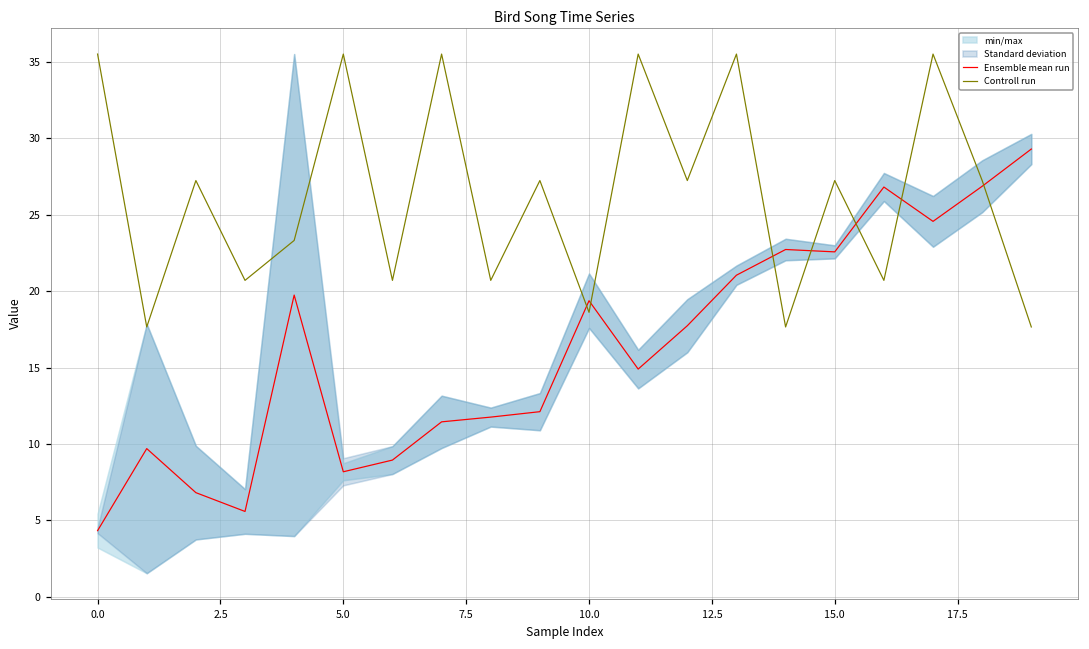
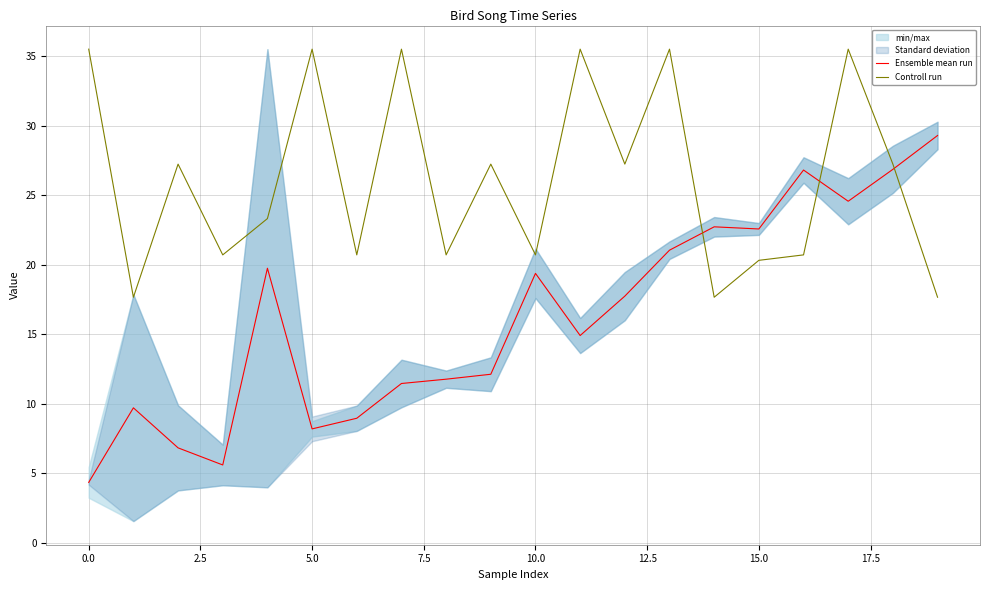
  {
    "Ensemble mean run": {
      "5.0": 8.2,
      "10.0": 19.4,
      "15.0": 22.6
    },
    "Controll run": {
      "0.0": 35.5,
      "5.0": 35.5,
-     "10.0": 18.6,
-     "15.0": 27.2
+     "10.0": 20.7,
+     "15.0": 20.3
    }
  }
